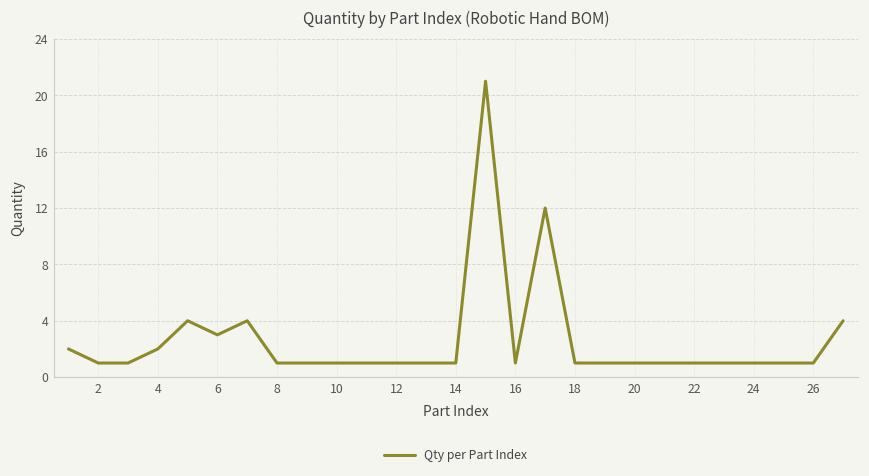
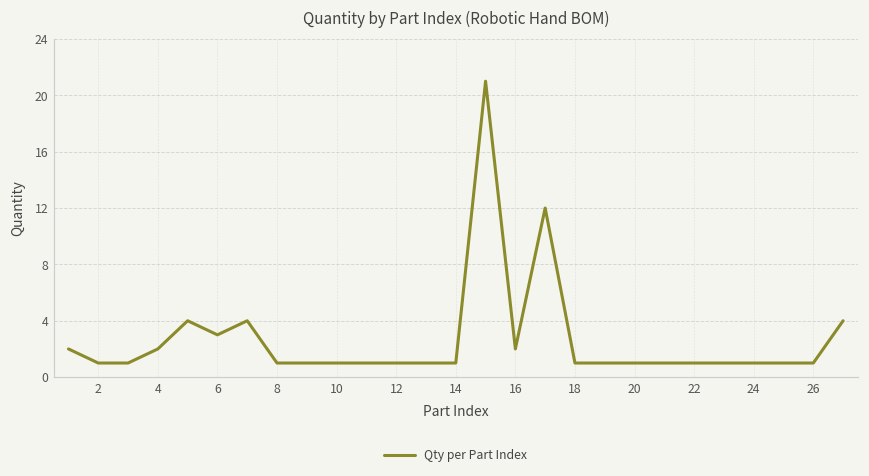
  {
    "2": 1,
    "4": 2,
    "6": 3,
    "8": 1,
    "10": 1,
    "12": 1,
    "14": 1,
-   "16": 1,
+   "16": 2,
    "18": 1,
    "20": 1,
    "22": 1,
    "24": 1,
    "26": 1
  }
